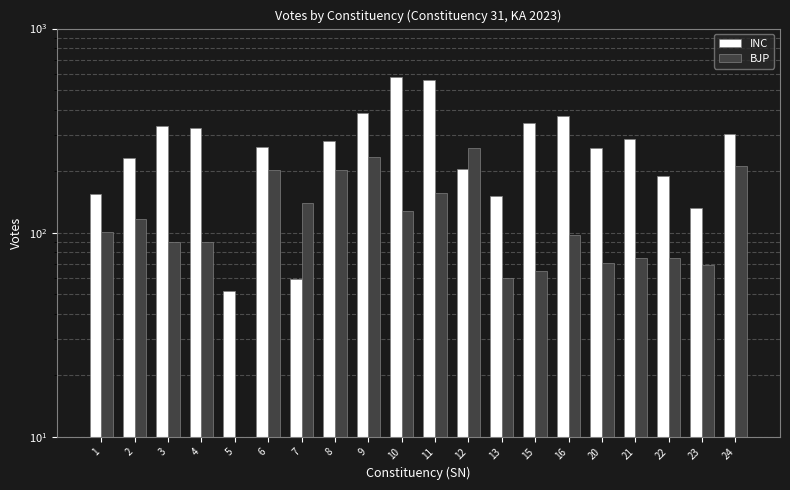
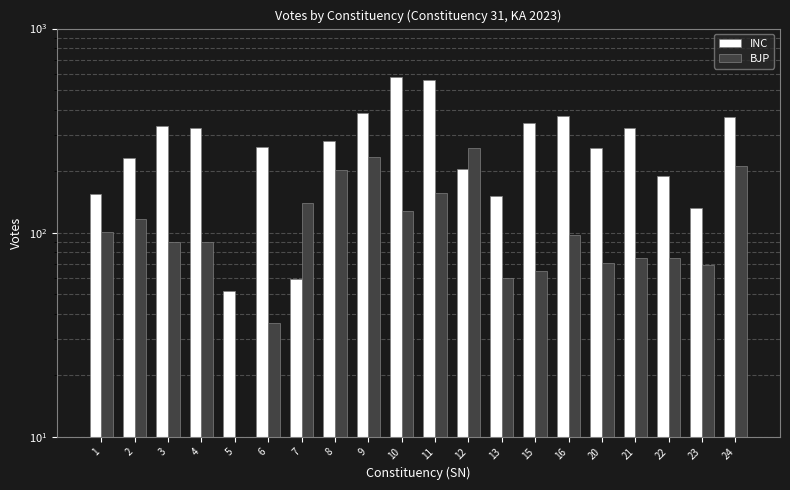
  {
    "INC": {
      "1": 150,
      "2": 230,
      "3": 330,
      "4": 330,
      "5": 52,
      "6": 260,
      "7": 59,
      "8": 280,
      "9": 390,
      "10": 580,
      "11": 560,
      "12": 210,
      "13": 150,
      "15": 340,
      "16": 370,
      "20": 260,
-     "21": 290,
+     "21": 330,
      "22": 190,
      "23": 130,
-     "24": 300
+     "24": 370
    },
    "BJP": {
      "1": 100,
      "2": 120,
      "3": 90,
      "4": 90,
-     "6": 200,
+     "6": 36,
      "7": 140,
      "8": 200,
      "9": 240,
      "10": 130,
      "11": 160,
      "12": 260,
      "13": 60,
      "15": 65,
      "16": 100,
      "20": 71,
      "21": 75,
      "22": 75,
      "23": 69,
      "24": 210
    }
  }
